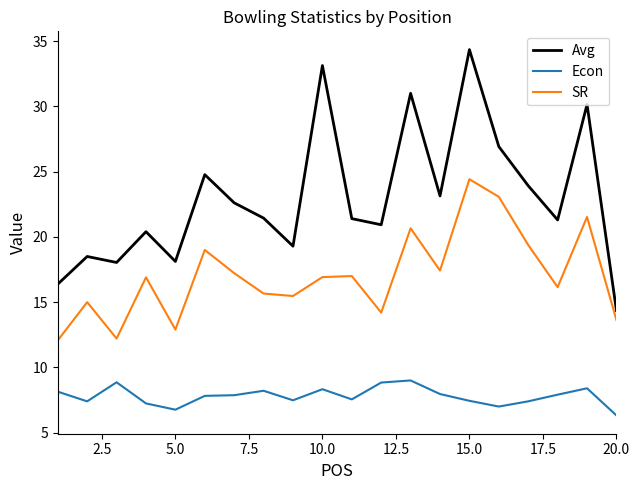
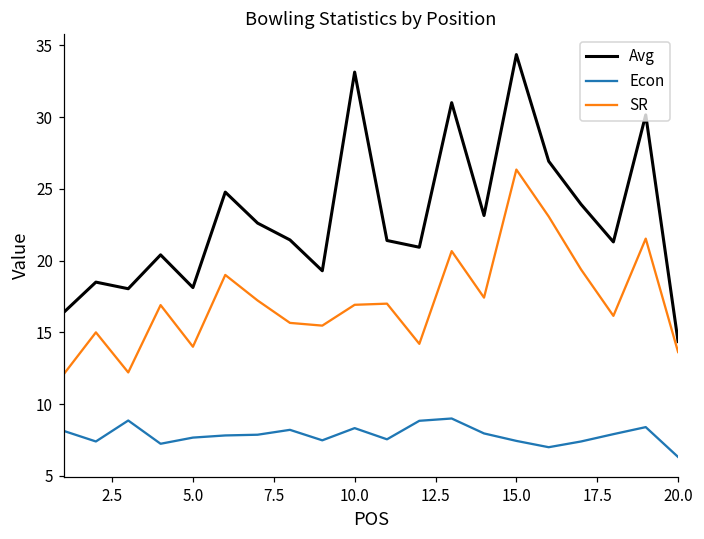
  {
    "Avg": {
      "5.0": 18.1,
      "10.0": 33.1,
      "15.0": 34.4,
      "20.0": 14.4
    },
    "Econ": {
-     "5.0": 6.8,
+     "5.0": 7.7,
      "10.0": 8.3,
      "15.0": 7.4,
      "20.0": 6.3
    },
    "SR": {
-     "5.0": 12.9,
+     "5.0": 14.0,
      "10.0": 16.9,
-     "15.0": 24.4,
+     "15.0": 26.3,
      "20.0": 13.6
    }
  }
